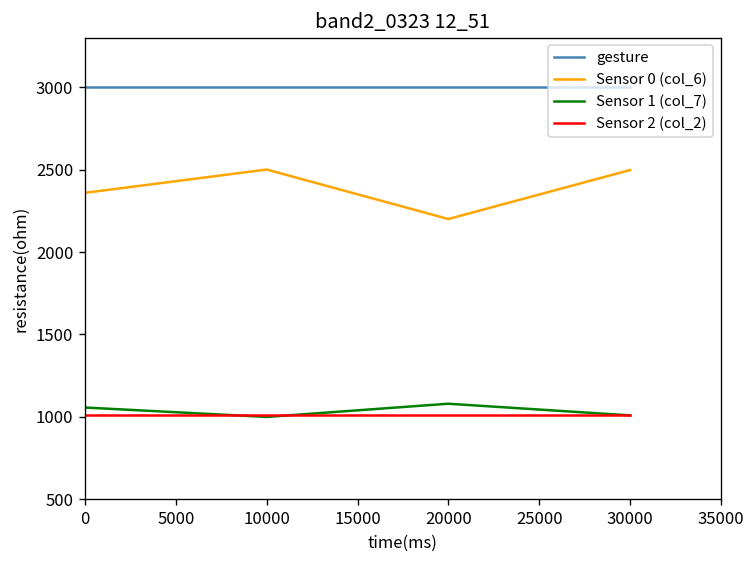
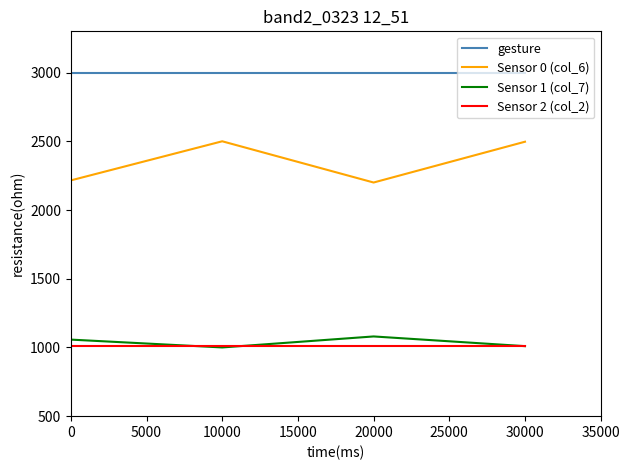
  {
    "gesture": {
      "0": 3000,
      "10000": 3000,
      "20000": 3000
    },
    "Sensor 0 (col_6)": {
-     "0": 2360,
+     "0": 2220,
      "10000": 2500,
      "20000": 2200,
      "30000": 2500
    },
    "Sensor 1 (col_7)": {
      "0": 1060,
      "20000": 1080
    },
    "Sensor 2 (col_2)": {
      "0": 1010,
      "20000": 1010
    }
  }
